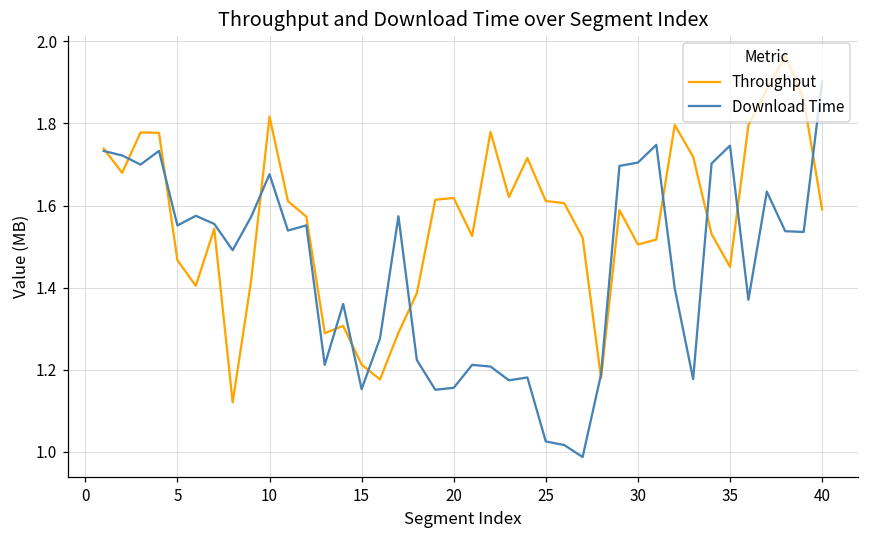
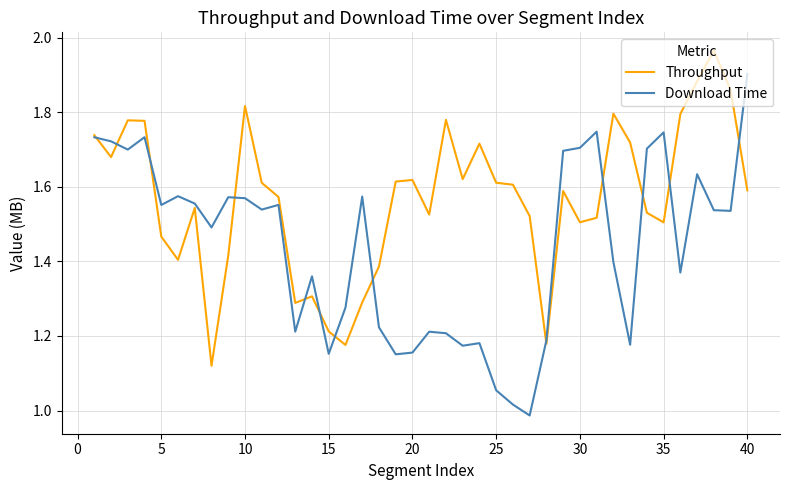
  {
    "Throughput": {
      "5": 1.47,
      "10": 1.82,
      "15": 1.21,
      "20": 1.62,
      "25": 1.61,
      "30": 1.50,
-     "35": 1.45,
+     "35": 1.50,
      "40": 1.59
    },
    "Download Time": {
      "5": 1.55,
-     "10": 1.68,
+     "10": 1.57,
      "15": 1.15,
      "20": 1.16,
-     "25": 1.02,
+     "25": 1.05,
      "30": 1.70,
      "35": 1.75
    }
  }
